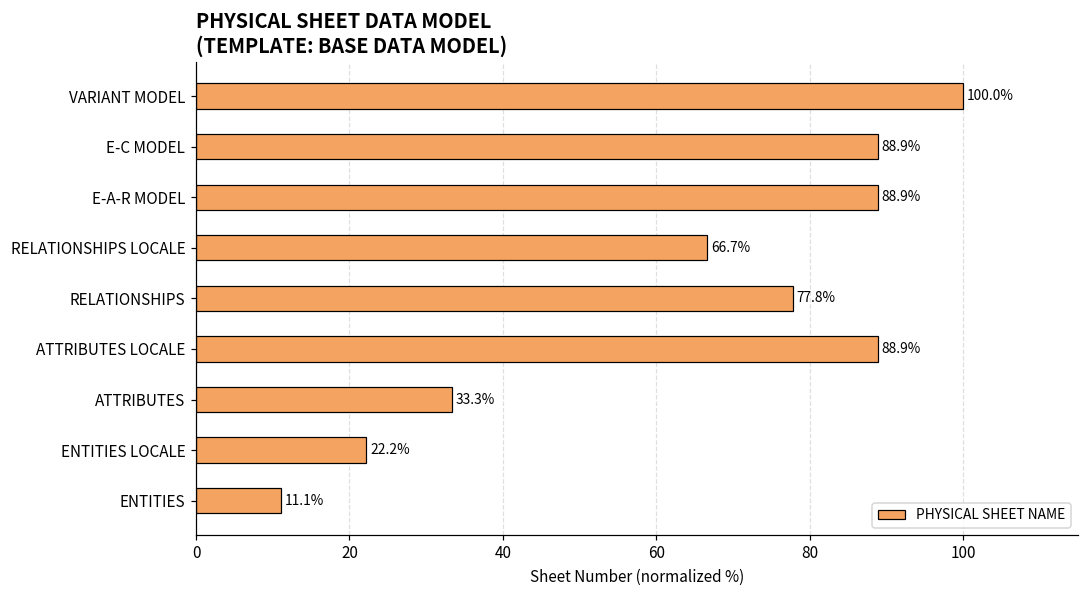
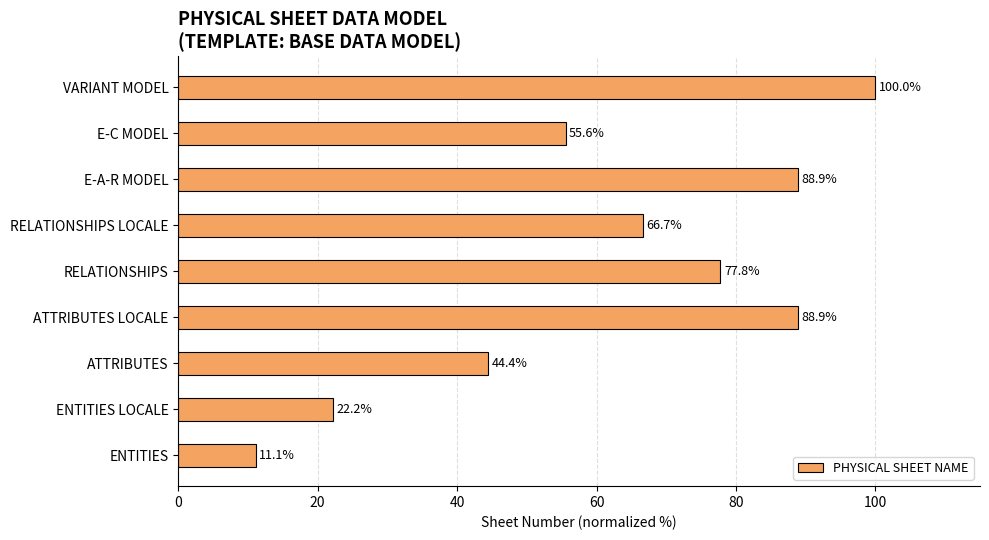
  {
    "VARIANT MODEL": "100.0%",
-   "E-C MODEL": "88.9%",
+   "E-C MODEL": "55.6%",
    "E-A-R MODEL": "88.9%",
    "RELATIONSHIPS LOCALE": "66.7%",
    "RELATIONSHIPS": "77.8%",
    "ATTRIBUTES LOCALE": "88.9%",
-   "ATTRIBUTES": "33.3%",
+   "ATTRIBUTES": "44.4%",
    "ENTITIES LOCALE": "22.2%",
    "ENTITIES": "11.1%"
  }
